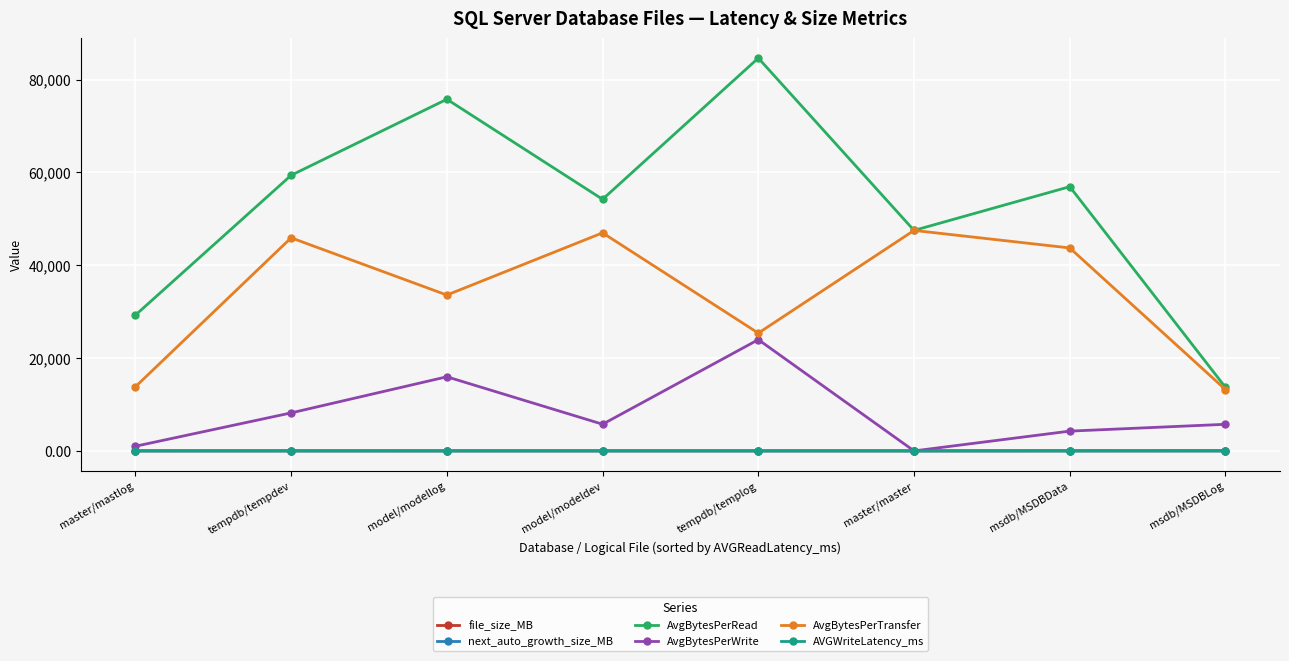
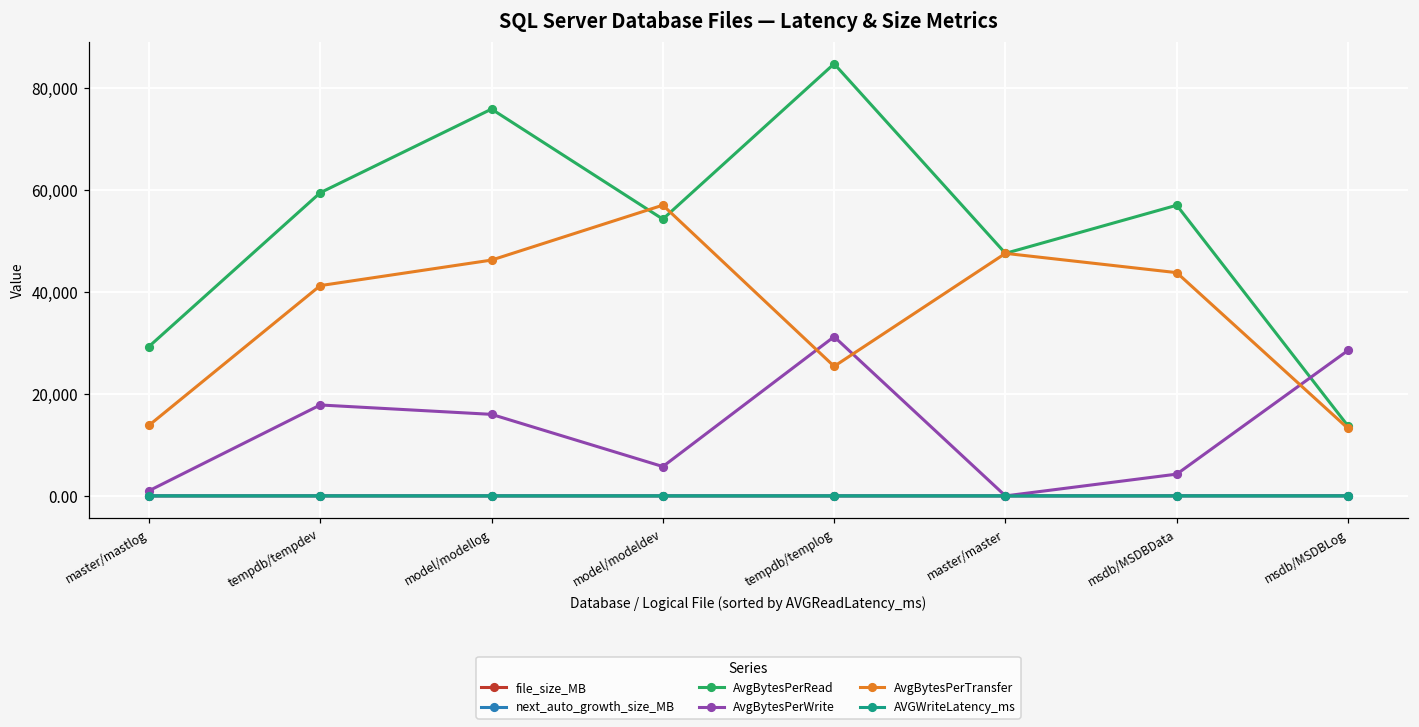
  {
    "AvgBytesPerWrite": {
      "master/mastlog": "1,000",
-     "tempdb/tempdev": "8,000",
+     "tempdb/tempdev": "18,000",
      "model/modellog": "16,000",
      "model/modeldev": "6,000",
-     "tempdb/templog": "24,000",
+     "tempdb/templog": "31,000",
      "msdb/MSDBData": "4,000",
-     "msdb/MSDBLog": "6,000"
+     "msdb/MSDBLog": "29,000"
    },
    "AvgBytesPerTransfer": {
      "master/mastlog": "14,000",
-     "tempdb/tempdev": "46,000",
-     "model/modellog": "34,000",
-     "model/modeldev": "47,000",
+     "tempdb/tempdev": "41,000",
+     "model/modellog": "46,000",
+     "model/modeldev": "57,000",
      "tempdb/templog": "25,000",
      "msdb/MSDBData": "44,000"
    }
  }
